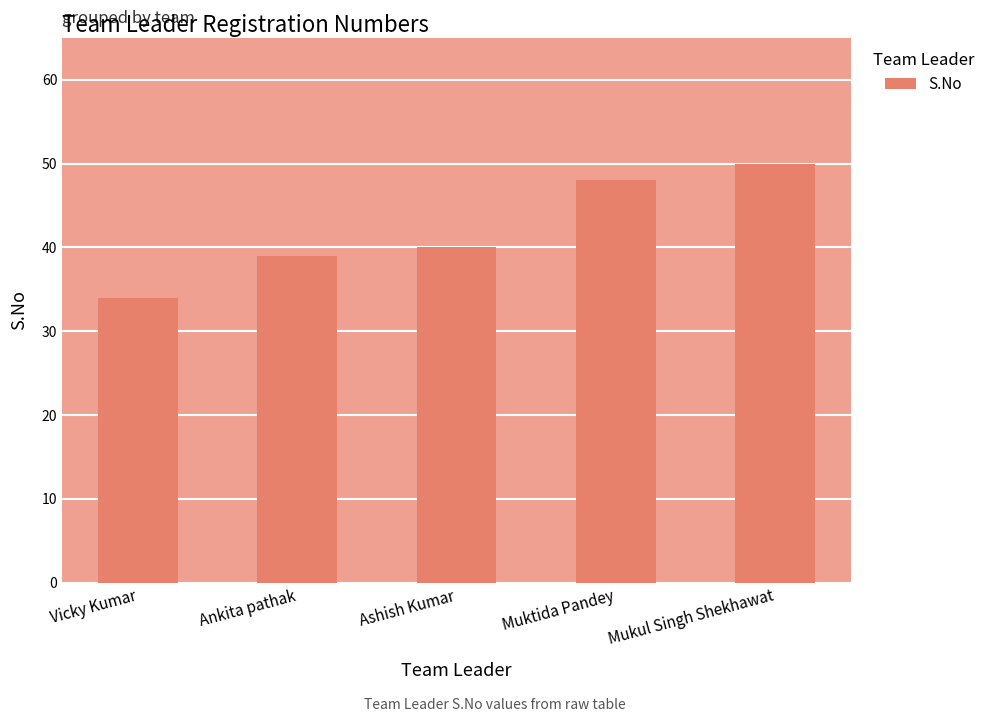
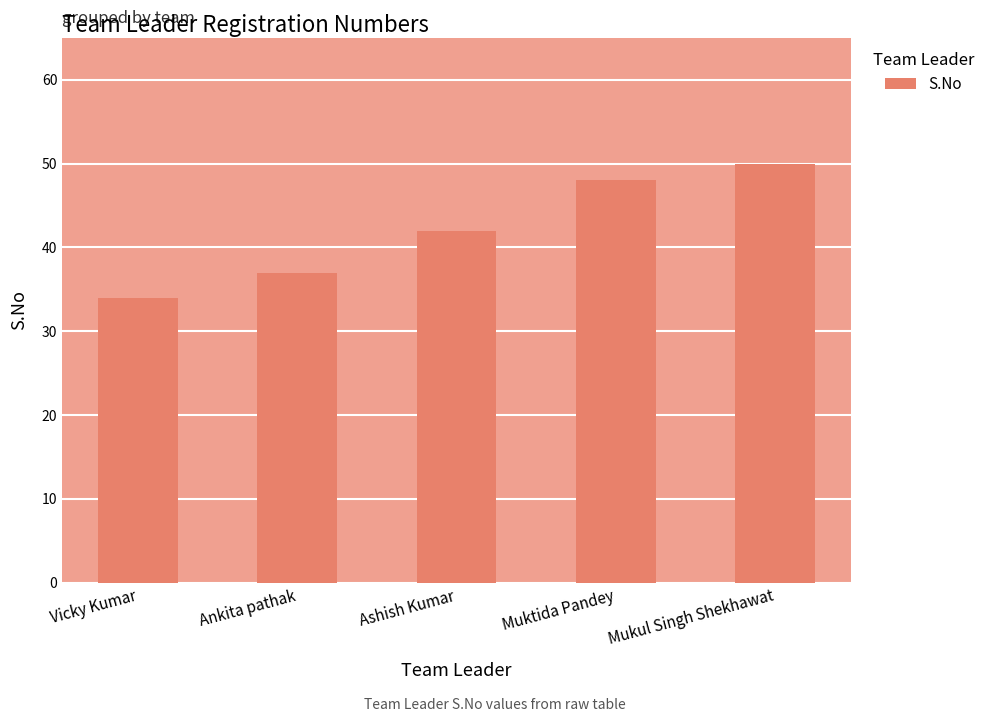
  {
    "Vicky Kumar": 34,
-   "Ankita pathak": 39,
-   "Ashish Kumar": 40,
+   "Ankita pathak": 37,
+   "Ashish Kumar": 42,
    "Muktida Pandey": 48,
    "Mukul Singh Shekhawat": 50
  }
